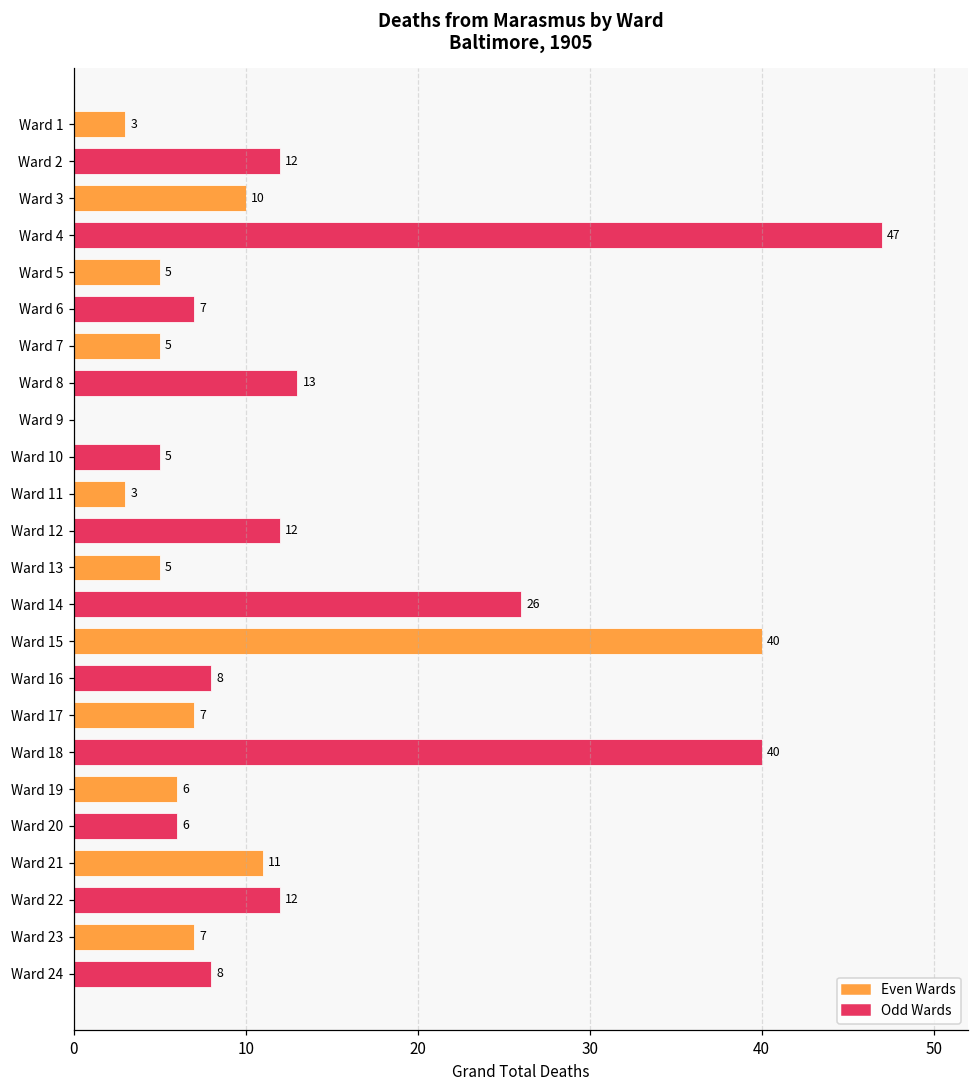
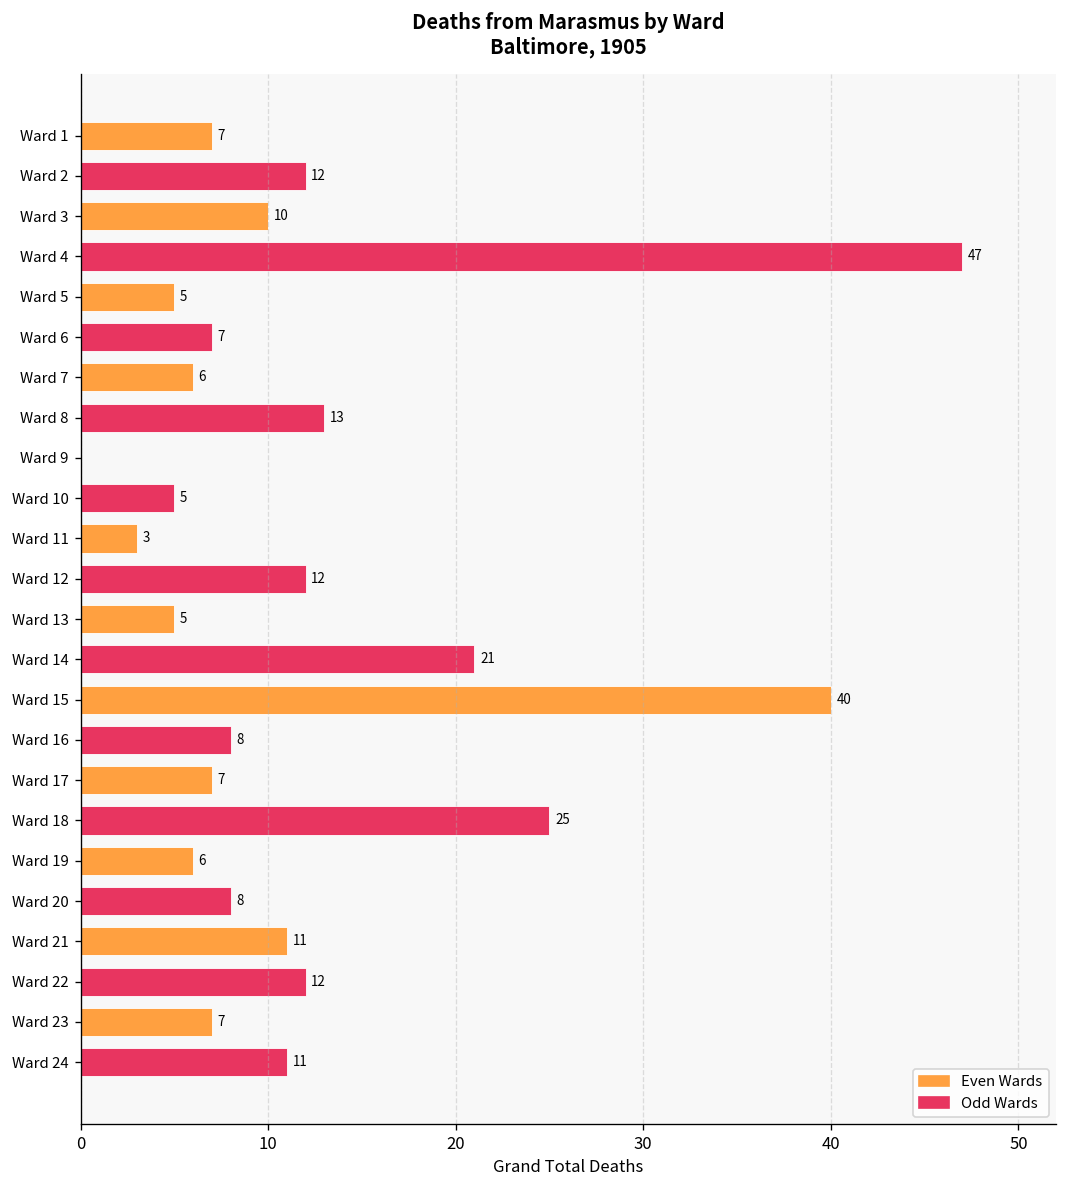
  {
-   "Ward 1": 3,
+   "Ward 1": 7,
    "Ward 2": 12,
    "Ward 3": 10,
    "Ward 4": 47,
    "Ward 5": 5,
    "Ward 6": 7,
-   "Ward 7": 5,
+   "Ward 7": 6,
    "Ward 8": 13,
    "Ward 10": 5,
    "Ward 11": 3,
    "Ward 12": 12,
    "Ward 13": 5,
-   "Ward 14": 26,
+   "Ward 14": 21,
    "Ward 15": 40,
    "Ward 16": 8,
    "Ward 17": 7,
-   "Ward 18": 40,
+   "Ward 18": 25,
    "Ward 19": 6,
-   "Ward 20": 6,
+   "Ward 20": 8,
    "Ward 21": 11,
    "Ward 22": 12,
    "Ward 23": 7,
-   "Ward 24": 8
+   "Ward 24": 11
  }
